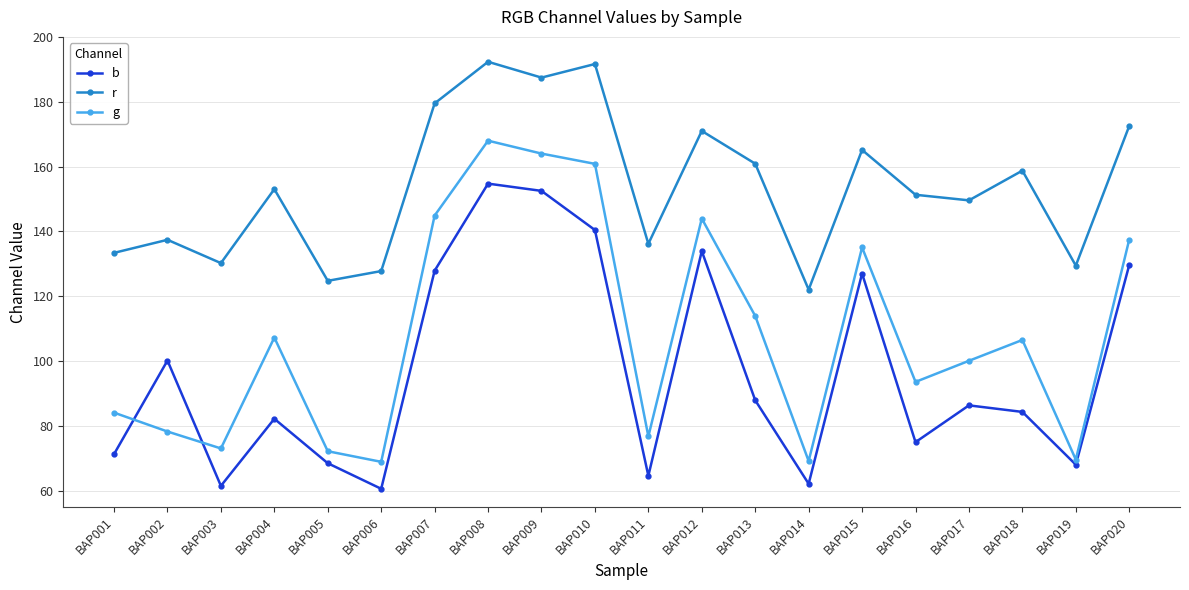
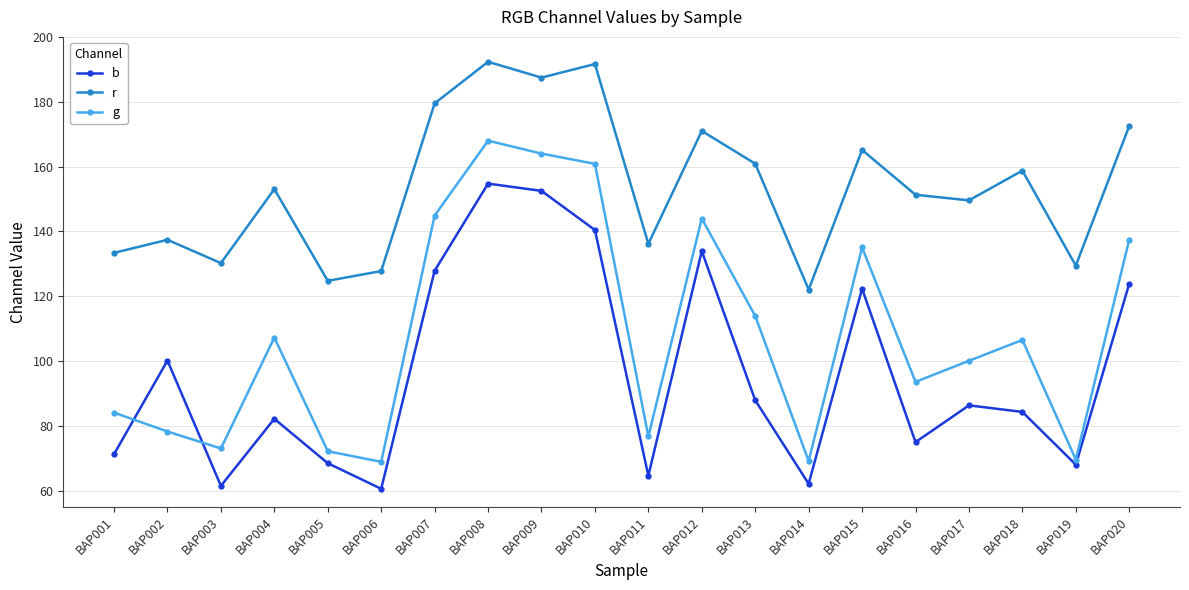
  {
    "b": {
      "BAP001": 71,
      "BAP002": 100,
      "BAP003": 61,
      "BAP004": 82,
      "BAP005": 68,
      "BAP006": 61,
      "BAP007": 128,
      "BAP008": 155,
      "BAP009": 152,
      "BAP010": 140,
      "BAP011": 65,
      "BAP012": 134,
      "BAP013": 88,
      "BAP014": 62,
-     "BAP015": 127,
+     "BAP015": 122,
      "BAP016": 75,
      "BAP017": 86,
      "BAP018": 84,
      "BAP019": 68,
-     "BAP020": 130
+     "BAP020": 124
    }
  }
